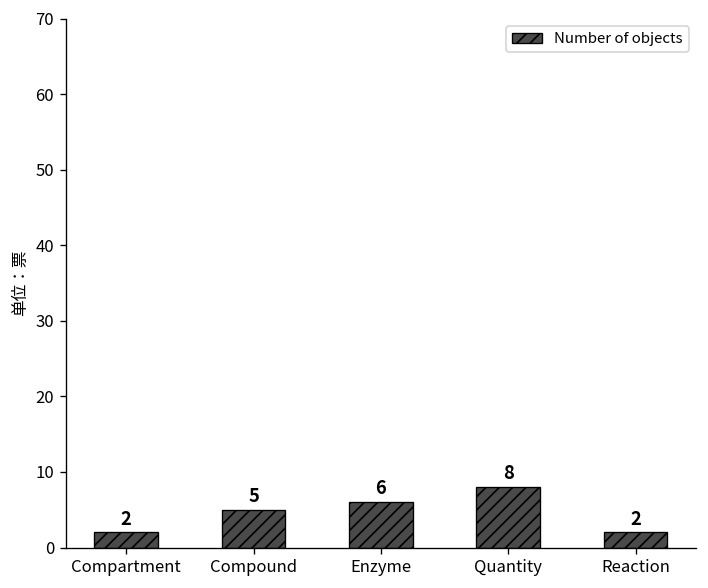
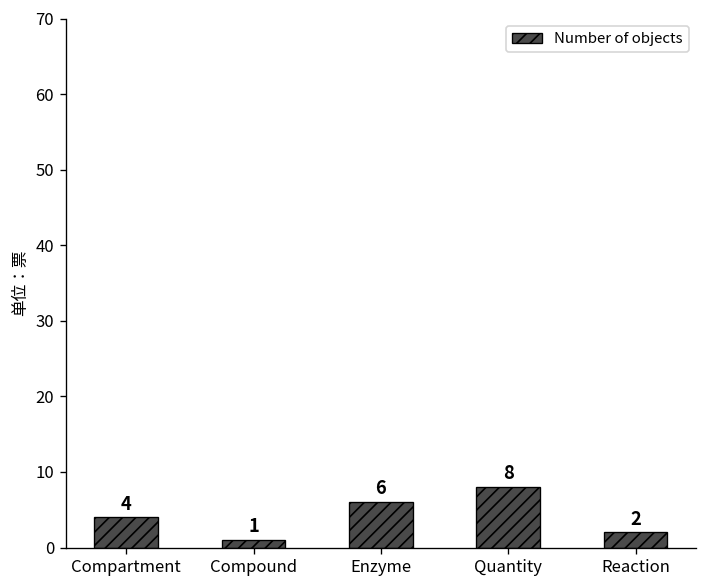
  {
-   "Compartment": 2,
-   "Compound": 5,
+   "Compartment": 4,
+   "Compound": 1,
    "Enzyme": 6,
    "Quantity": 8,
    "Reaction": 2
  }
